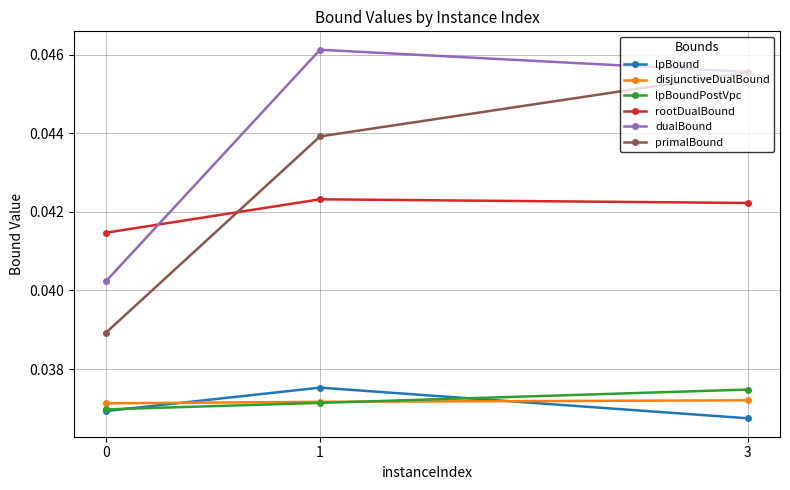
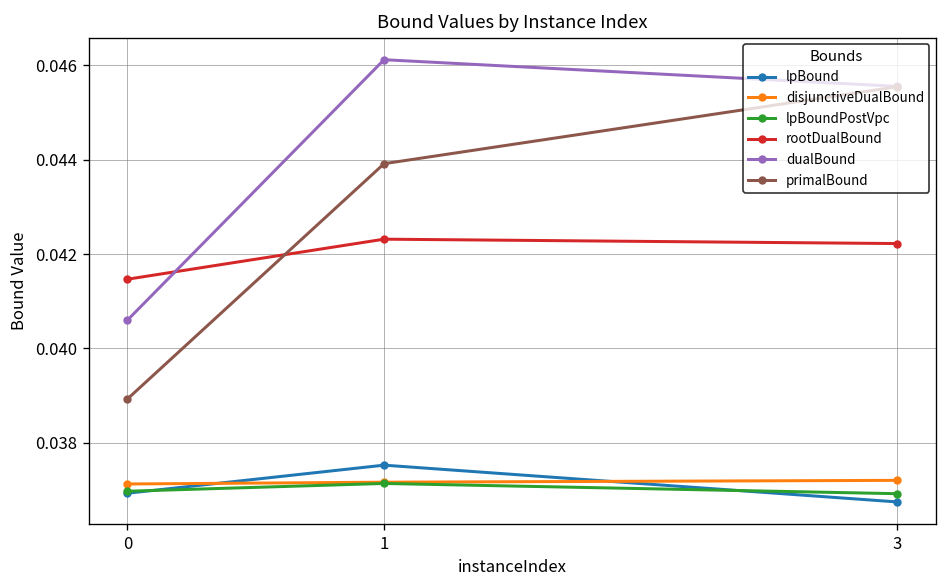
  {
    "lpBound": {
      "1": 0.0375,
      "3": 0.0367
    },
    "disjunctiveDualBound": {
      "0": 0.0371,
      "3": 0.0372
    },
    "lpBoundPostVpc": {
-     "3": 0.0375
+     "3": 0.0369
    },
    "rootDualBound": {
      "0": 0.0415,
      "1": 0.0423,
      "3": 0.0422
    },
    "dualBound": {
-     "0": 0.0402,
+     "0": 0.0406,
      "1": 0.0461
    },
    "primalBound": {
      "0": 0.0389,
      "1": 0.0439
    }
  }
